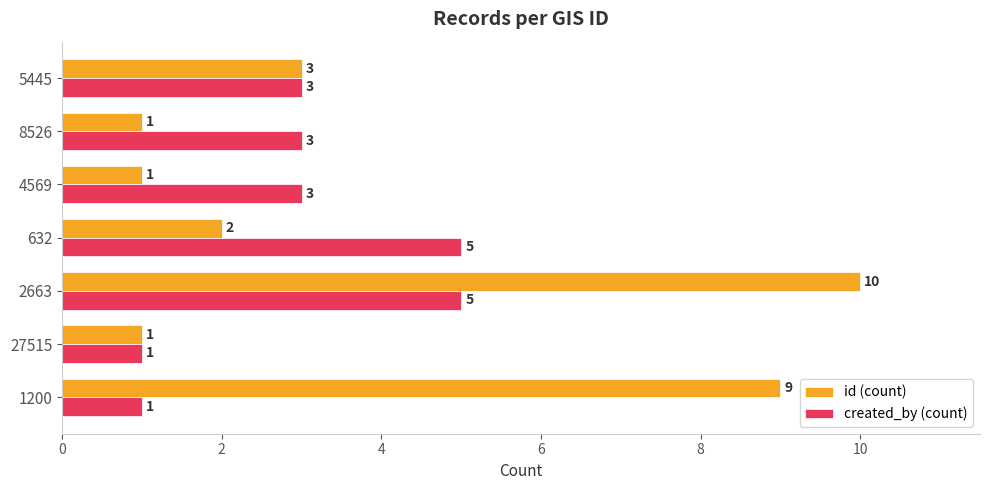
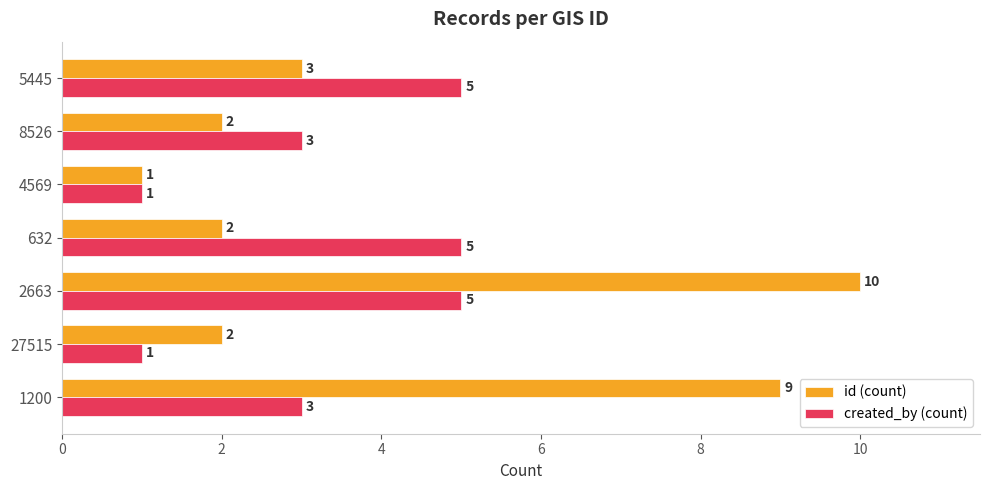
  {
    "id (count)": {
      "5445": 3,
-     "8526": 1,
+     "8526": 2,
      "4569": 1,
      "632": 2,
      "2663": 10,
-     "27515": 1,
+     "27515": 2,
      "1200": 9
    },
    "created_by (count)": {
-     "5445": 3,
+     "5445": 5,
      "8526": 3,
-     "4569": 3,
+     "4569": 1,
      "632": 5,
      "2663": 5,
      "27515": 1,
-     "1200": 1
+     "1200": 3
    }
  }
